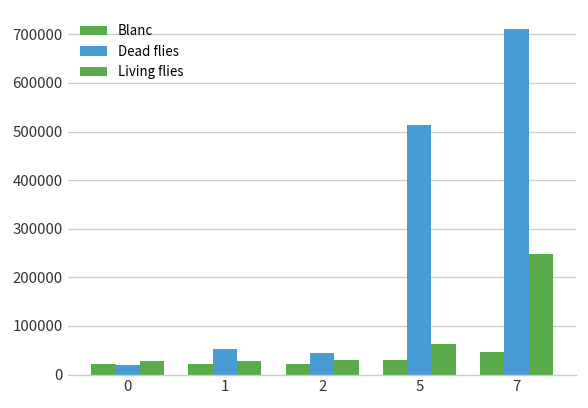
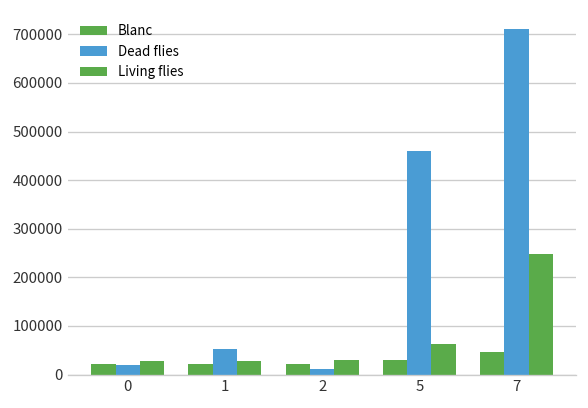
  {
    "Dead flies": {
      "0": 20000,
      "1": 50000,
-     "2": 40000,
-     "5": 510000,
+     "2": 10000,
+     "5": 460000,
      "7": 710000
    }
  }
